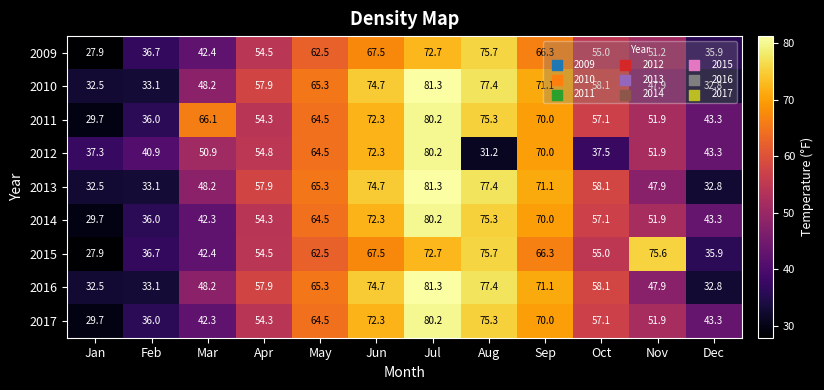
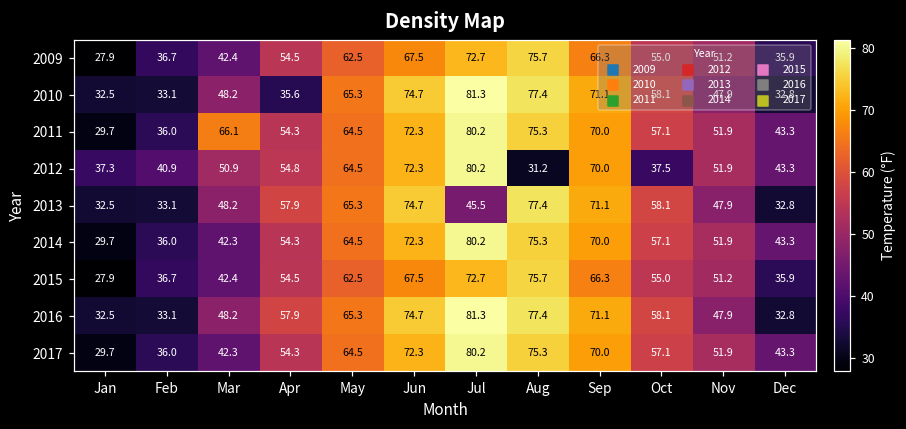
  {
    "2009": {
      "Jan": 27.9,
      "Feb": 36.7,
      "Mar": 42.4,
      "Apr": 54.5,
      "May": 62.5,
      "Jun": 67.5,
      "Jul": 72.7,
      "Aug": 75.7
    },
    "2010": {
      "Jan": 32.5,
      "Feb": 33.1,
      "Mar": 48.2,
-     "Apr": 57.9,
+     "Apr": 35.6,
      "May": 65.3,
      "Jun": 74.7,
      "Jul": 81.3,
      "Aug": 77.4
    },
    "2011": {
      "Jan": 29.7,
      "Feb": 36.0,
      "Mar": 66.1,
      "Apr": 54.3,
      "May": 64.5,
      "Jun": 72.3,
      "Jul": 80.2,
      "Aug": 75.3,
      "Sep": 70.0,
      "Oct": 57.1,
      "Nov": 51.9,
      "Dec": 43.3
    },
    "2012": {
      "Jan": 37.3,
      "Feb": 40.9,
      "Mar": 50.9,
      "Apr": 54.8,
      "May": 64.5,
      "Jun": 72.3,
      "Jul": 80.2,
      "Aug": 31.2,
      "Sep": 70.0,
      "Oct": 37.5,
      "Nov": 51.9,
      "Dec": 43.3
    },
    "2013": {
      "Jan": 32.5,
      "Feb": 33.1,
      "Mar": 48.2,
      "Apr": 57.9,
      "May": 65.3,
      "Jun": 74.7,
-     "Jul": 81.3,
+     "Jul": 45.5,
      "Aug": 77.4,
      "Sep": 71.1,
      "Oct": 58.1,
      "Nov": 47.9,
      "Dec": 32.8
    },
    "2014": {
      "Jan": 29.7,
      "Feb": 36.0,
      "Mar": 42.3,
      "Apr": 54.3,
      "May": 64.5,
      "Jun": 72.3,
      "Jul": 80.2,
      "Aug": 75.3,
      "Sep": 70.0,
      "Oct": 57.1,
      "Nov": 51.9,
      "Dec": 43.3
    },
    "2015": {
      "Jan": 27.9,
      "Feb": 36.7,
      "Mar": 42.4,
      "Apr": 54.5,
      "May": 62.5,
      "Jun": 67.5,
      "Jul": 72.7,
      "Aug": 75.7,
      "Sep": 66.3,
      "Oct": 55.0,
-     "Nov": 75.6,
+     "Nov": 51.2,
      "Dec": 35.9
    },
    "2016": {
      "Jan": 32.5,
      "Feb": 33.1,
      "Mar": 48.2,
      "Apr": 57.9,
      "May": 65.3,
      "Jun": 74.7,
      "Jul": 81.3,
      "Aug": 77.4,
      "Sep": 71.1,
      "Oct": 58.1,
      "Nov": 47.9,
      "Dec": 32.8
    },
    "2017": {
      "Jan": 29.7,
      "Feb": 36.0,
      "Mar": 42.3,
      "Apr": 54.3,
      "May": 64.5,
      "Jun": 72.3,
      "Jul": 80.2,
      "Aug": 75.3,
      "Sep": 70.0,
      "Oct": 57.1,
      "Nov": 51.9,
      "Dec": 43.3
    }
  }
